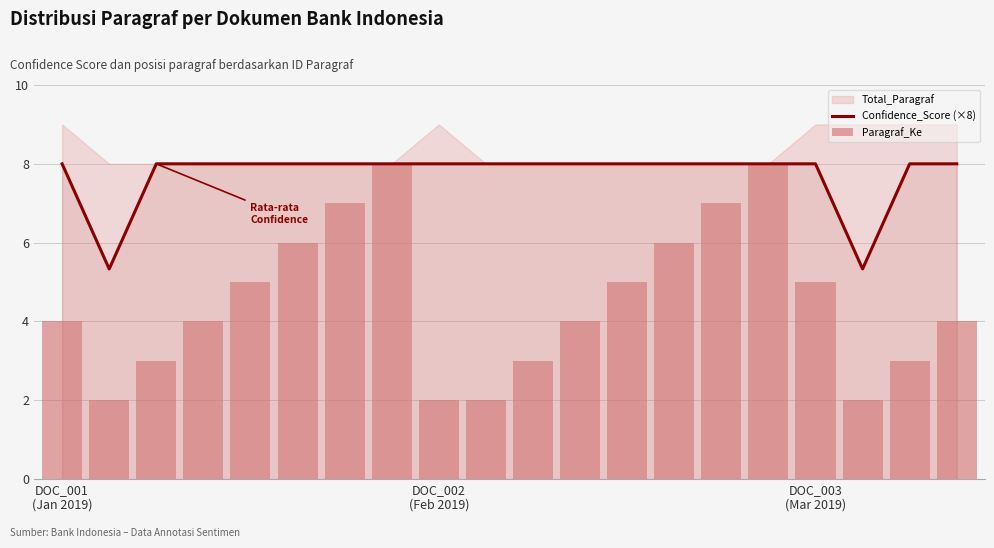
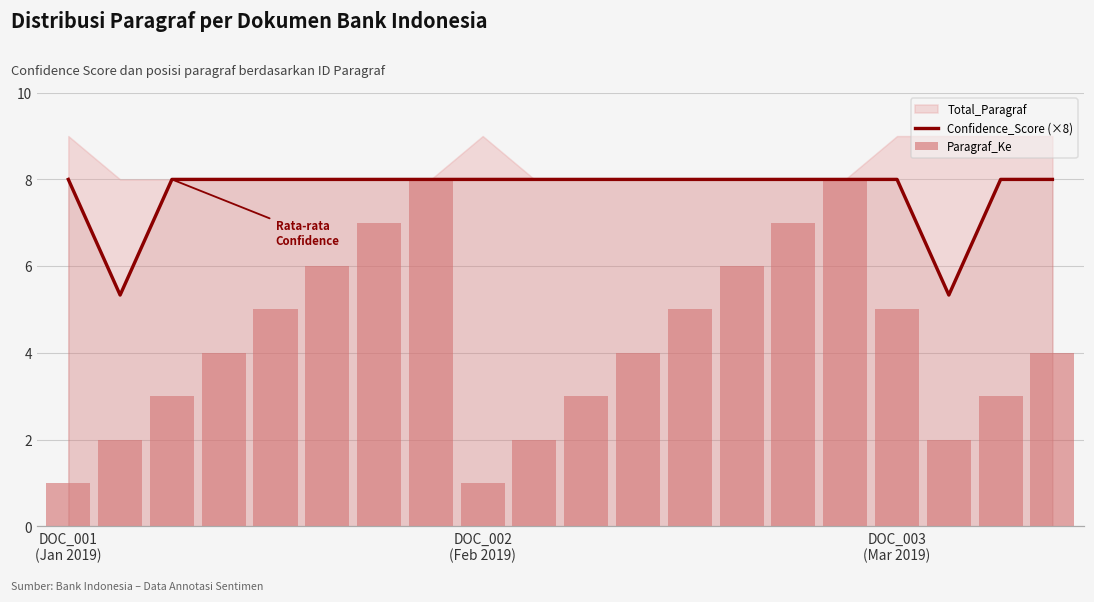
  {
    "Paragraf_Ke": {
-     "DOC_001 (Jan 2019)": 4,
-     "DOC_002 (Feb 2019)": 2,
+     "DOC_001 (Jan 2019)": 1,
+     "DOC_002 (Feb 2019)": 1,
      "DOC_003 (Mar 2019)": 5
    },
    "Confidence_Score (×8)": {
      "DOC_001 (Jan 2019)": 8,
      "DOC_002 (Feb 2019)": 8,
      "DOC_003 (Mar 2019)": 8
    },
    "Total_Paragraf": {
      "DOC_001 (Jan 2019)": 9,
      "DOC_002 (Feb 2019)": 9,
      "DOC_003 (Mar 2019)": 9
    }
  }
